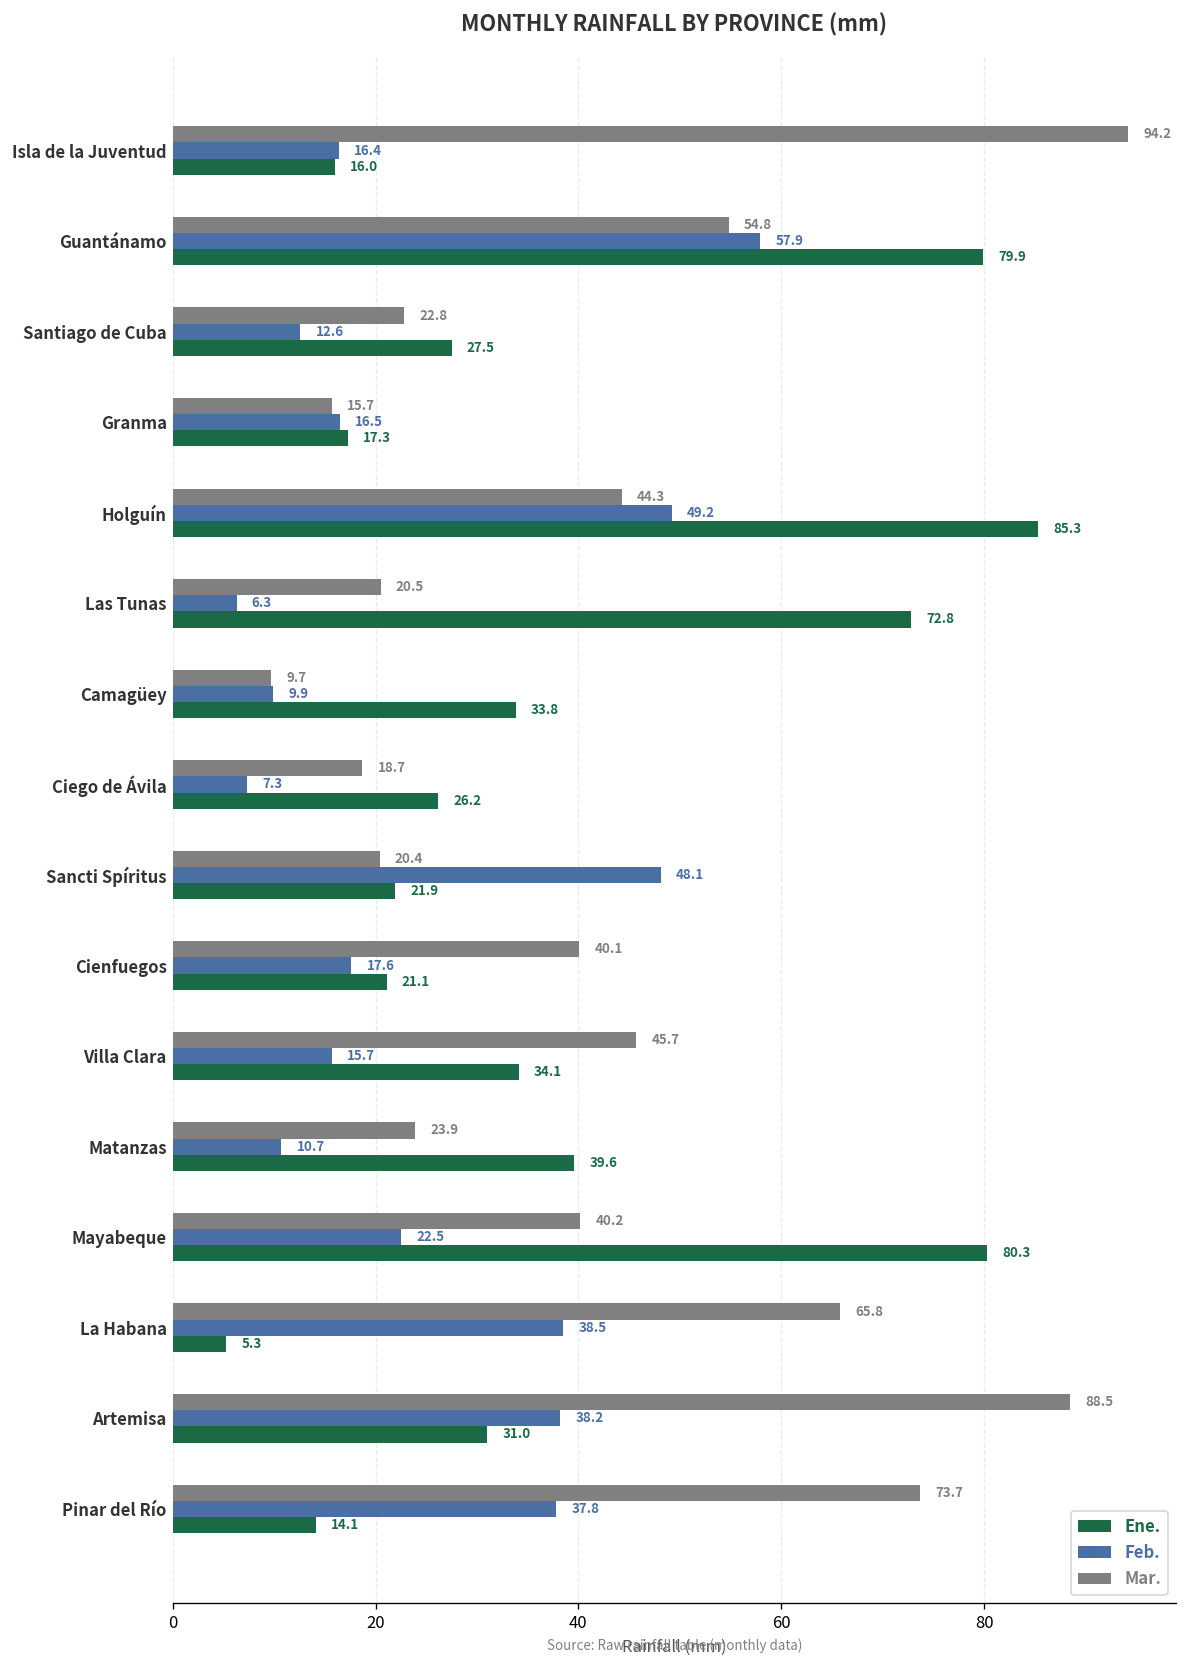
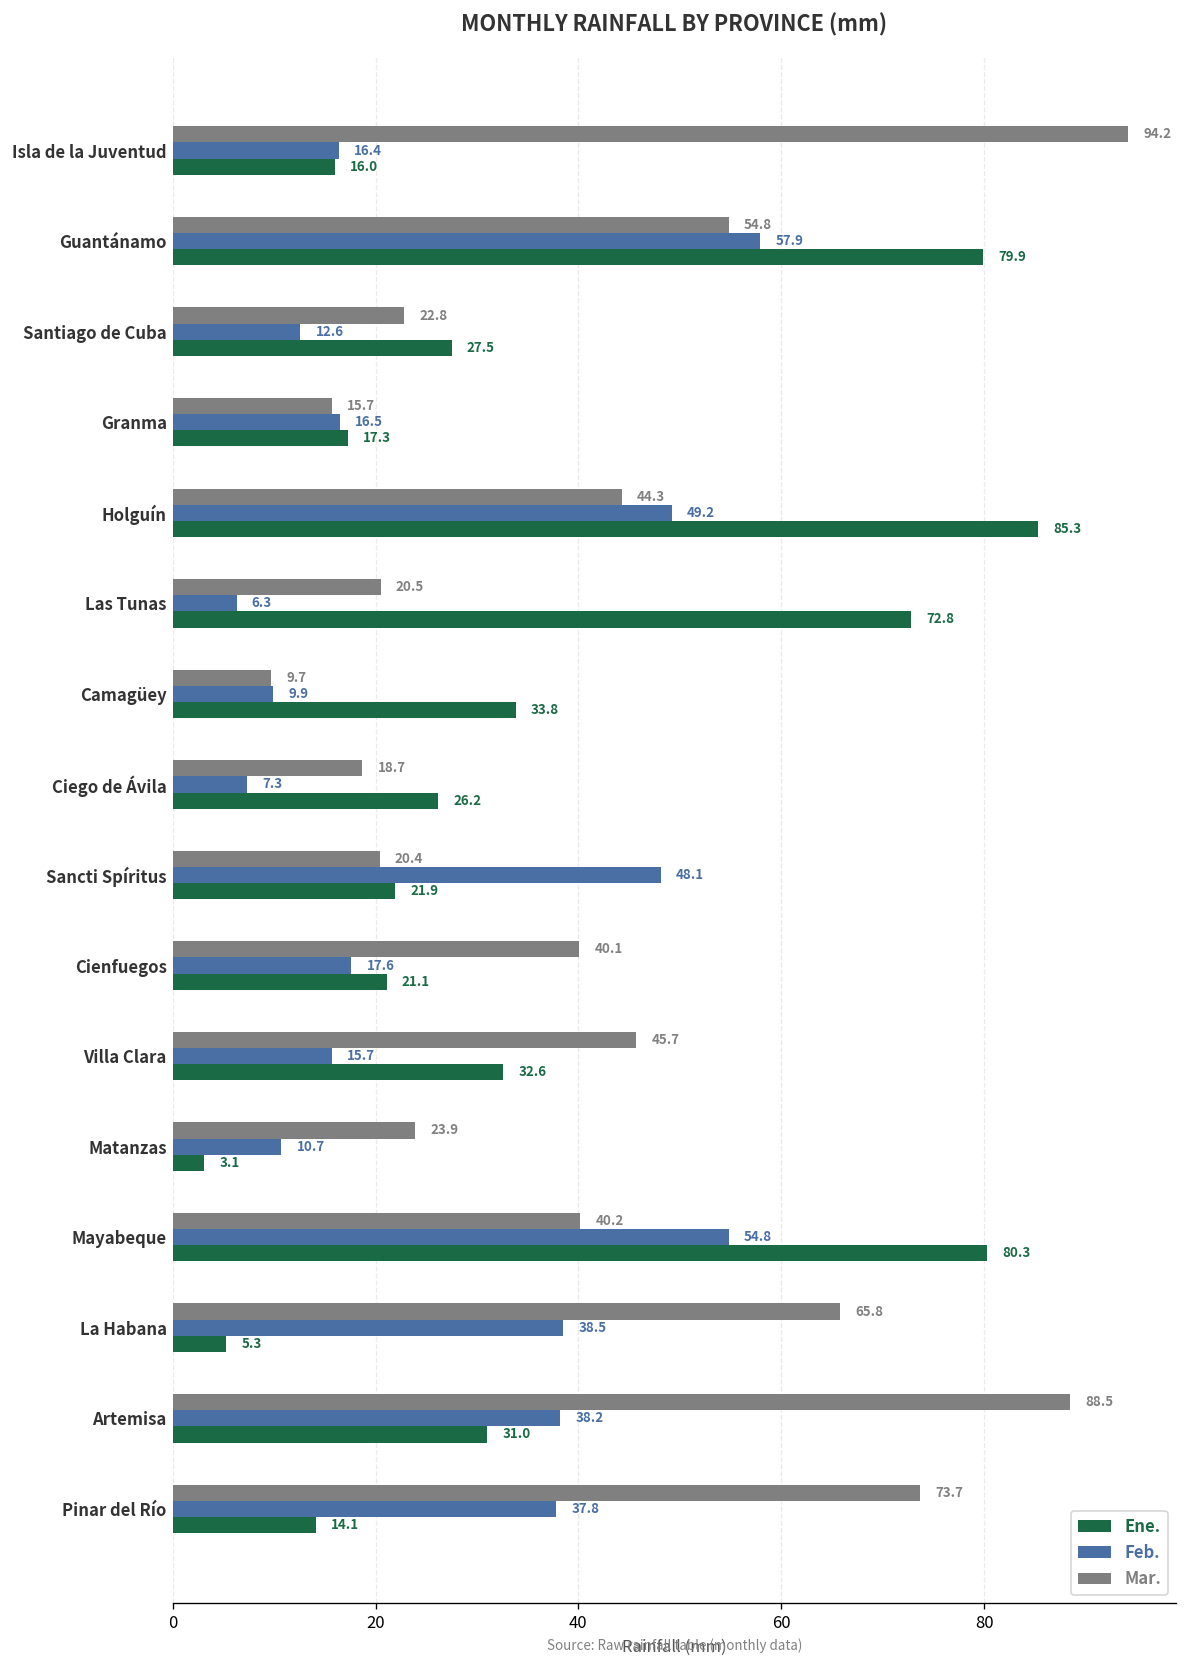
  {
    "Ene.": {
      "Isla de la Juventud": 16.0,
      "Guantánamo": 79.9,
      "Santiago de Cuba": 27.5,
      "Granma": 17.3,
      "Holguín": 85.3,
      "Las Tunas": 72.8,
      "Camagüey": 33.8,
      "Ciego de Ávila": 26.2,
      "Sancti Spíritus": 21.9,
      "Cienfuegos": 21.1,
-     "Villa Clara": 34.1,
-     "Matanzas": 39.6,
+     "Villa Clara": 32.6,
+     "Matanzas": 3.1,
      "Mayabeque": 80.3,
      "La Habana": 5.3,
      "Artemisa": 31.0,
      "Pinar del Río": 14.1
    },
    "Feb.": {
      "Isla de la Juventud": 16.4,
      "Guantánamo": 57.9,
      "Santiago de Cuba": 12.6,
      "Granma": 16.5,
      "Holguín": 49.2,
      "Las Tunas": 6.3,
      "Camagüey": 9.9,
      "Ciego de Ávila": 7.3,
      "Sancti Spíritus": 48.1,
      "Cienfuegos": 17.6,
      "Villa Clara": 15.7,
      "Matanzas": 10.7,
-     "Mayabeque": 22.5,
+     "Mayabeque": 54.8,
      "La Habana": 38.5,
      "Artemisa": 38.2,
      "Pinar del Río": 37.8
    },
    "Mar.": {
      "Isla de la Juventud": 94.2,
      "Guantánamo": 54.8,
      "Santiago de Cuba": 22.8,
      "Granma": 15.7,
      "Holguín": 44.3,
      "Las Tunas": 20.5,
      "Camagüey": 9.7,
      "Ciego de Ávila": 18.7,
      "Sancti Spíritus": 20.4,
      "Cienfuegos": 40.1,
      "Villa Clara": 45.7,
      "Matanzas": 23.9,
      "Mayabeque": 40.2,
      "La Habana": 65.8,
      "Artemisa": 88.5,
      "Pinar del Río": 73.7
    }
  }
